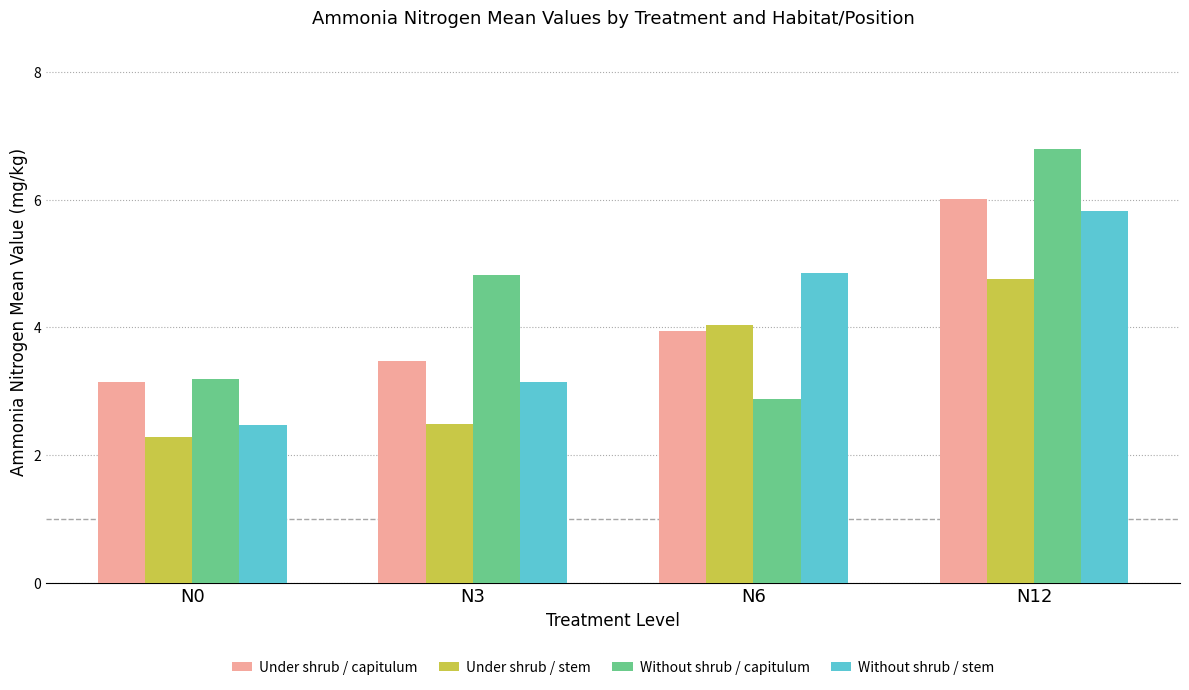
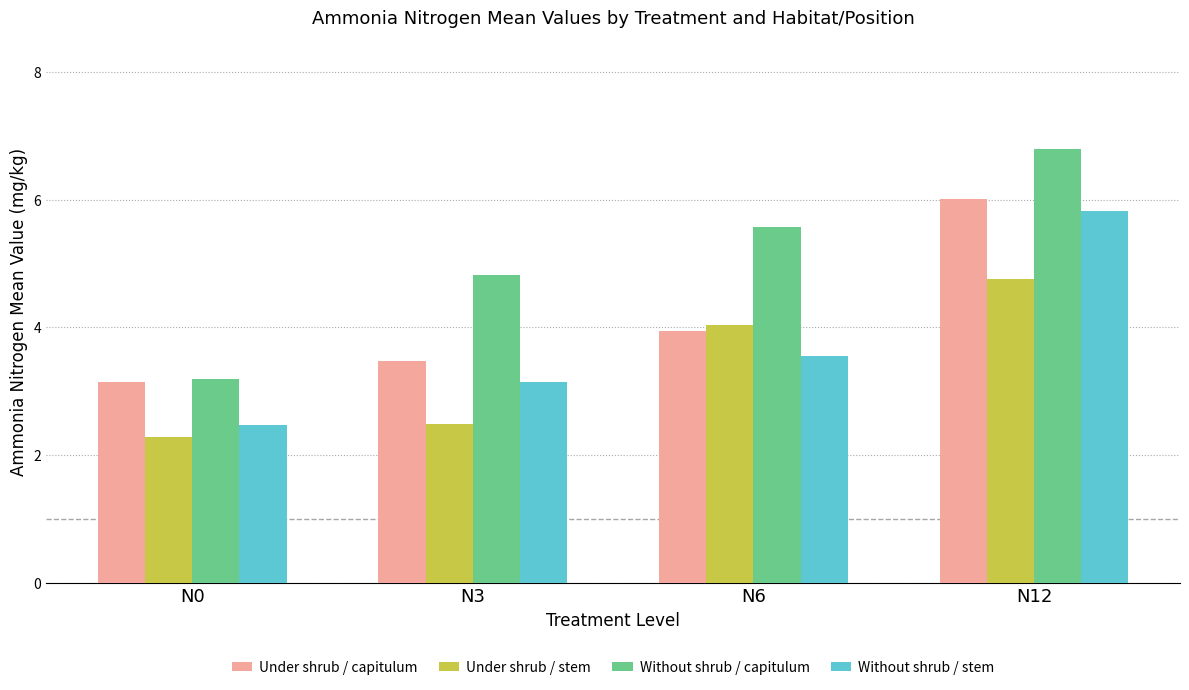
  {
    "Under shrub / capitulum": {
      "N0": 3.2,
      "N3": 3.5,
      "N6": 3.9,
      "N12": 6.0
    },
    "Under shrub / stem": {
      "N0": 2.3,
      "N3": 2.5,
      "N6": 4.0,
      "N12": 4.8
    },
    "Without shrub / capitulum": {
      "N0": 3.2,
      "N3": 4.8,
-     "N6": 2.9,
+     "N6": 5.6,
      "N12": 6.8
    },
    "Without shrub / stem": {
      "N0": 2.5,
      "N3": 3.2,
-     "N6": 4.9,
+     "N6": 3.6,
      "N12": 5.8
    }
  }
